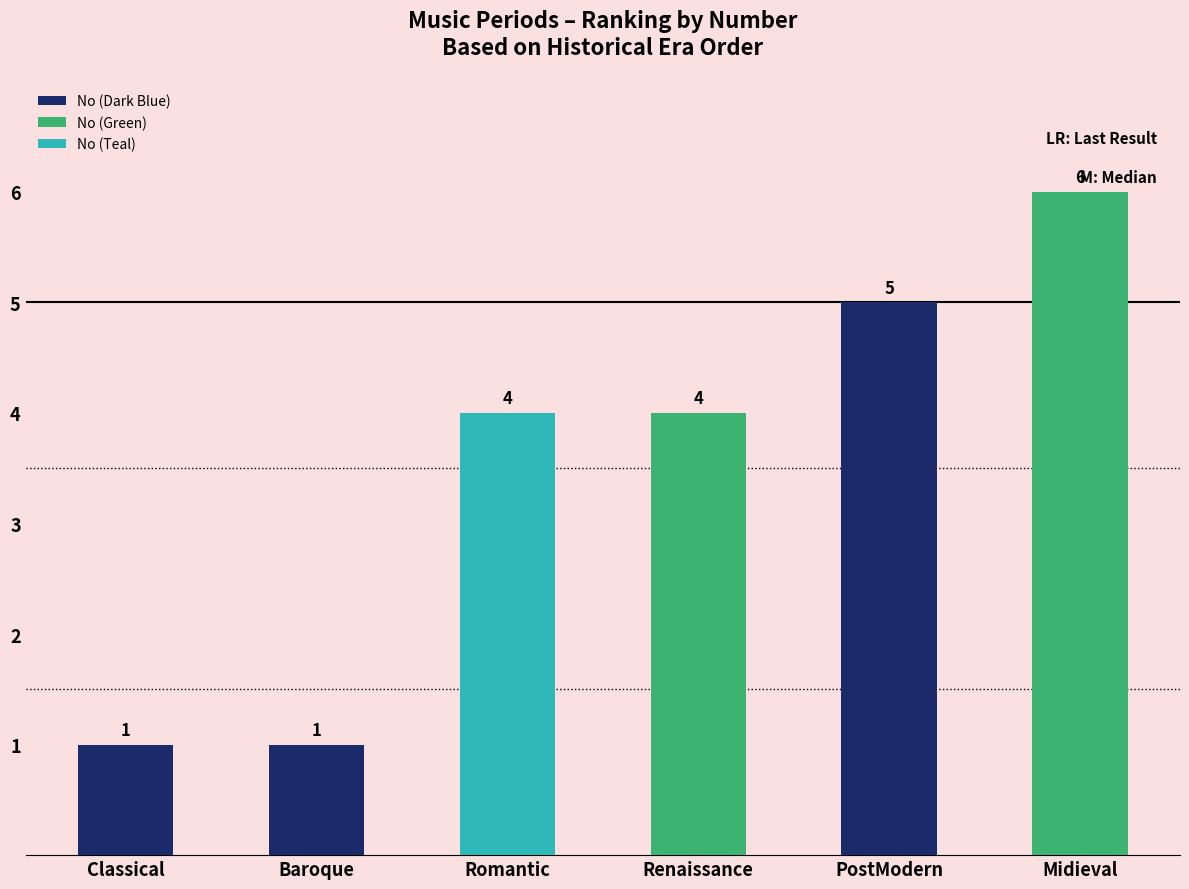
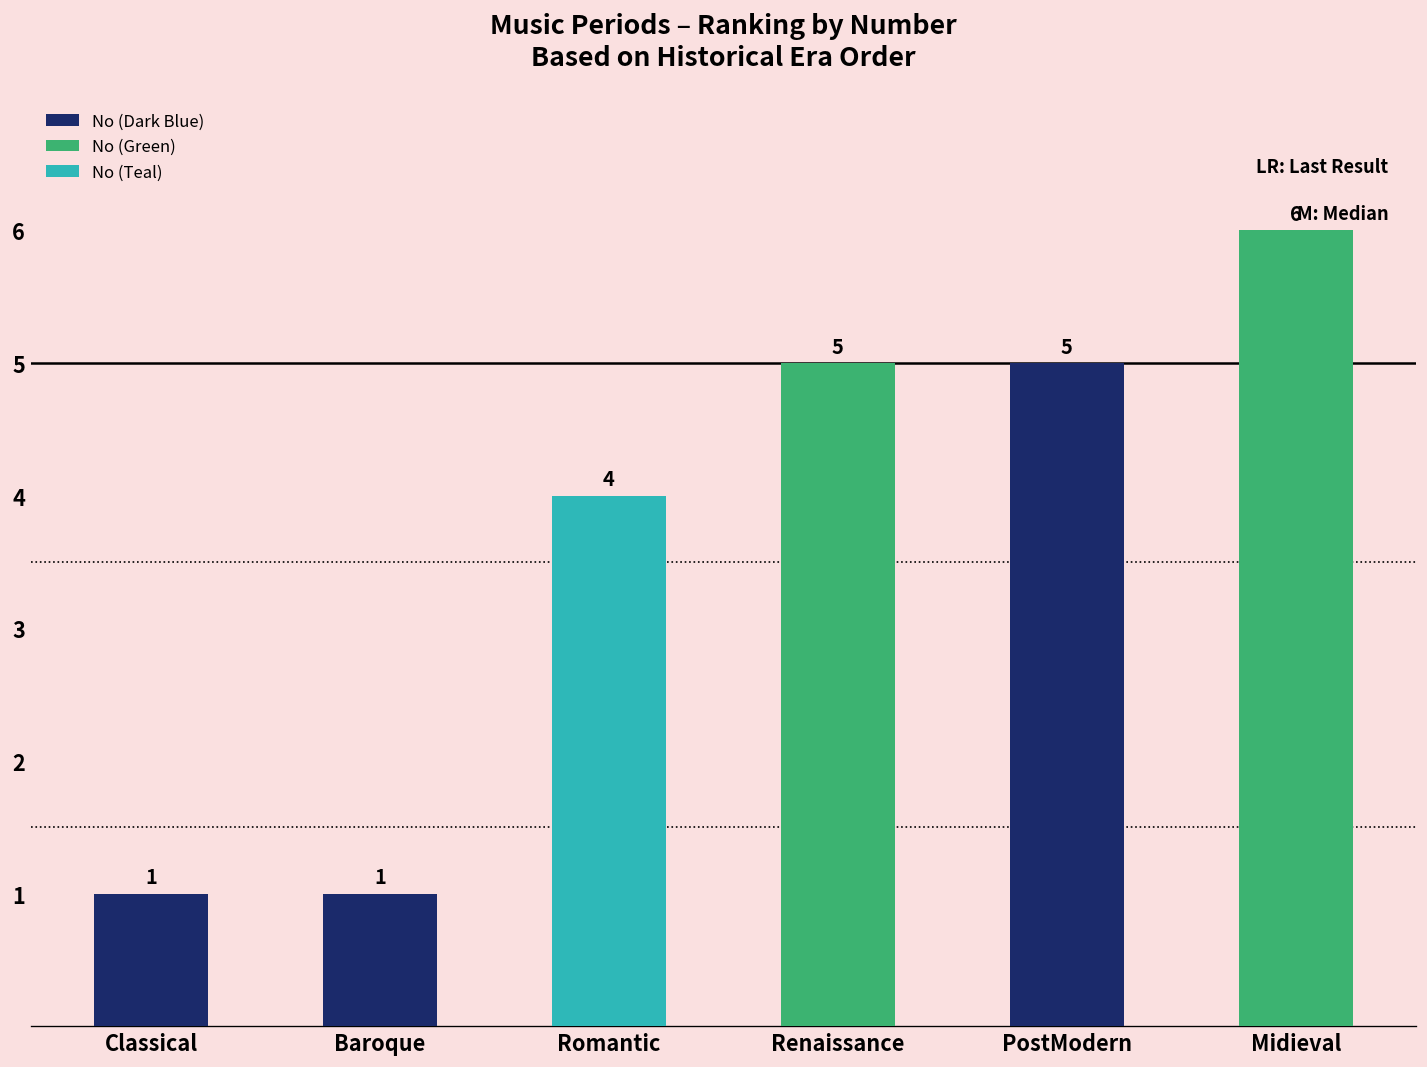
  {
    "Classical": 1,
    "Baroque": 1,
    "Romantic": 4,
-   "Renaissance": 4,
+   "Renaissance": 5,
    "PostModern": 5
  }
